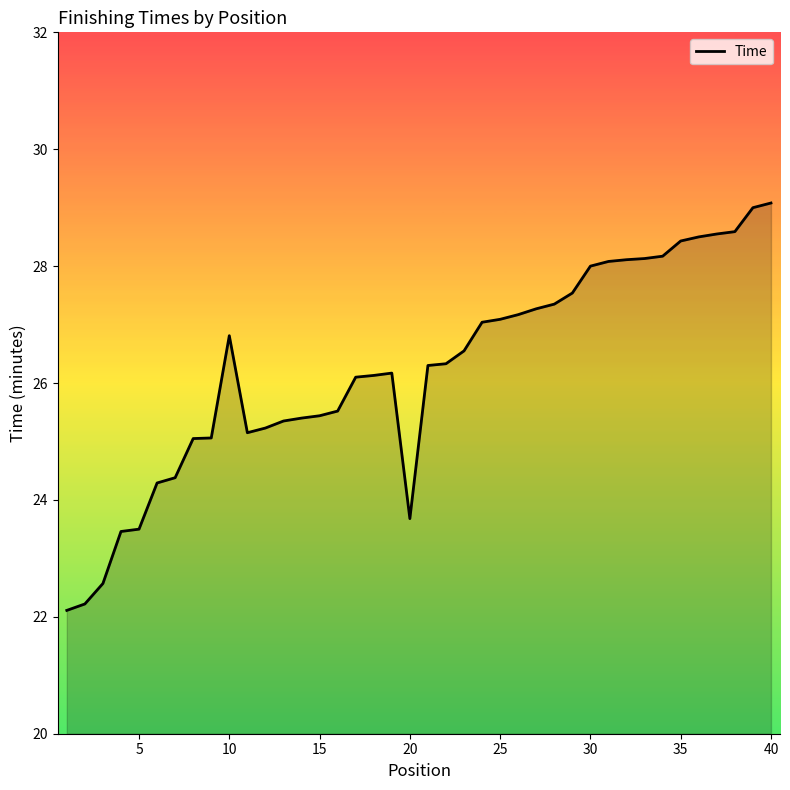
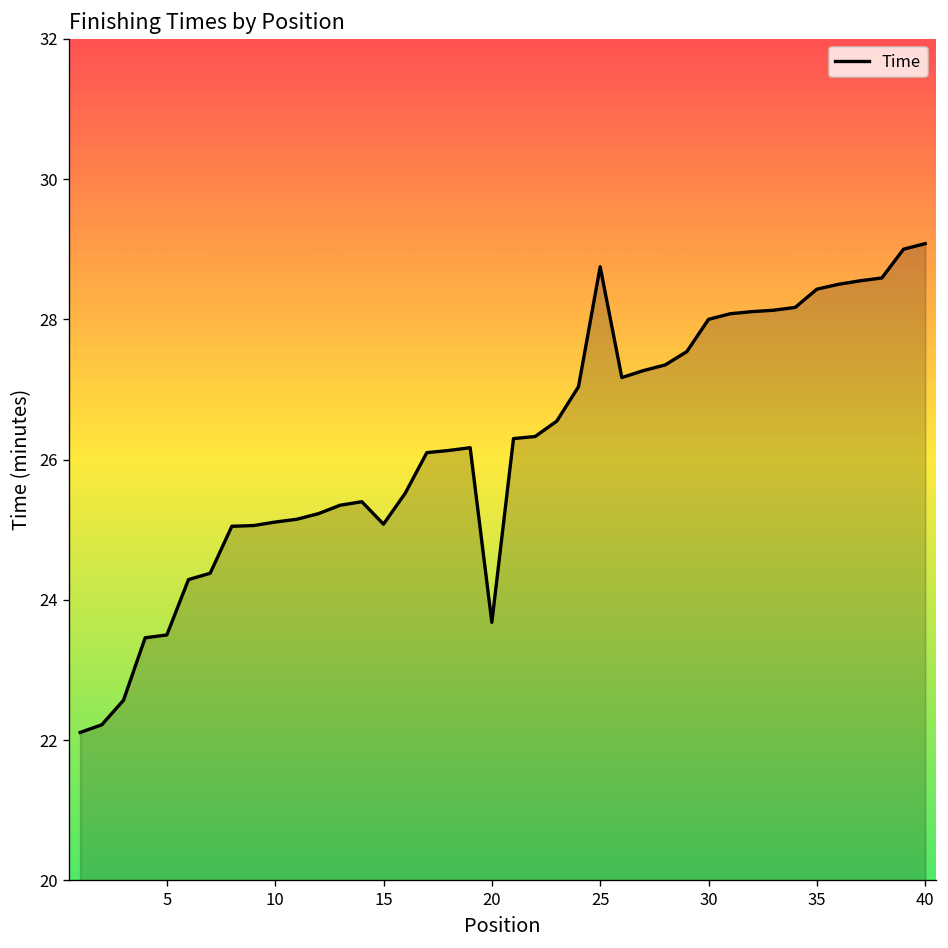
  {
    "5": 23.5,
-   "10": 26.8,
-   "15": 25.4,
+   "10": 25.1,
+   "15": 25.1,
    "20": 23.7,
-   "25": 27.1,
+   "25": 28.8,
    "30": 28.0,
    "35": 28.4,
    "40": 29.1
  }
